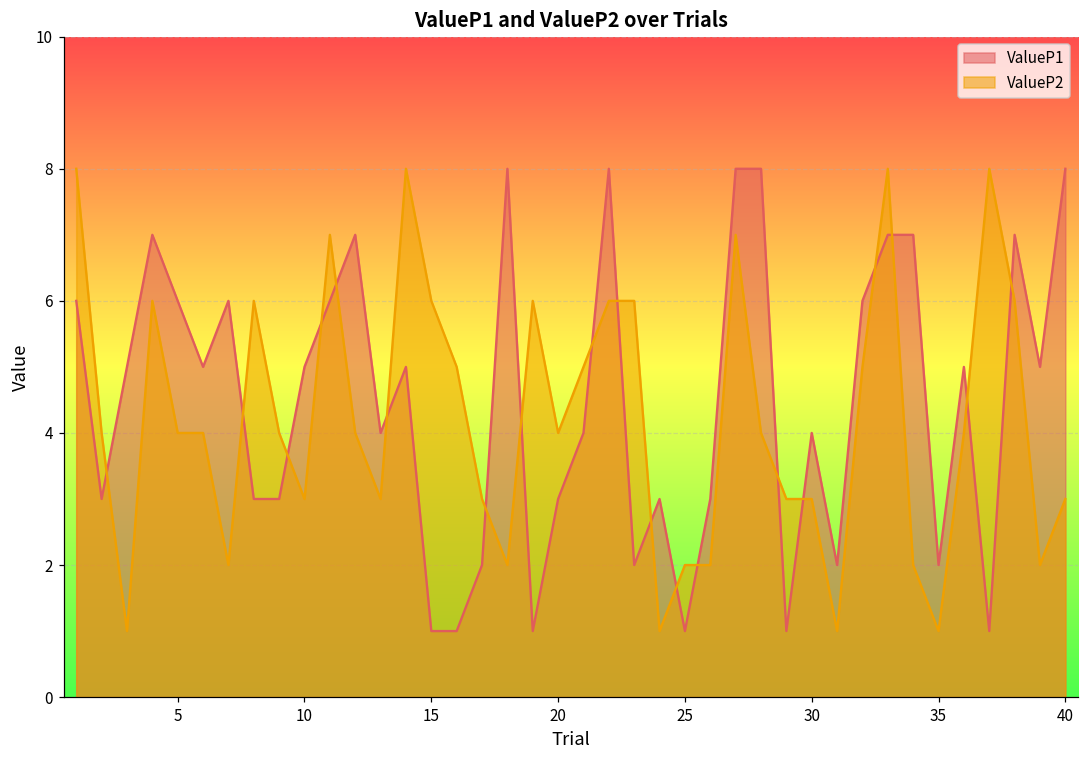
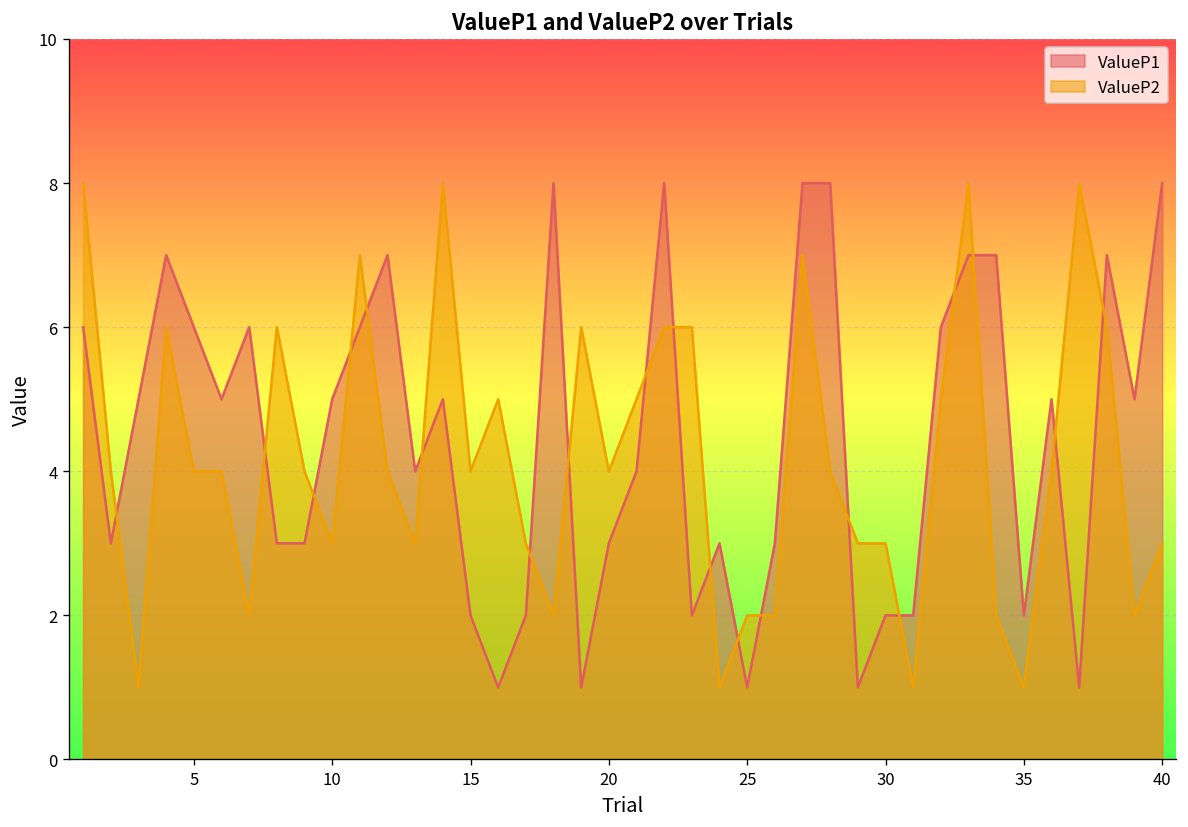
  {
    "ValueP1": {
      "5": 6,
      "10": 5,
-     "15": 1,
+     "15": 2,
      "20": 3,
      "25": 1,
-     "30": 4,
+     "30": 2,
      "35": 2,
      "40": 8
    },
    "ValueP2": {
      "5": 4,
      "10": 3,
-     "15": 6,
+     "15": 4,
      "20": 4,
      "25": 2,
      "30": 3,
      "35": 1,
      "40": 3
    }
  }
